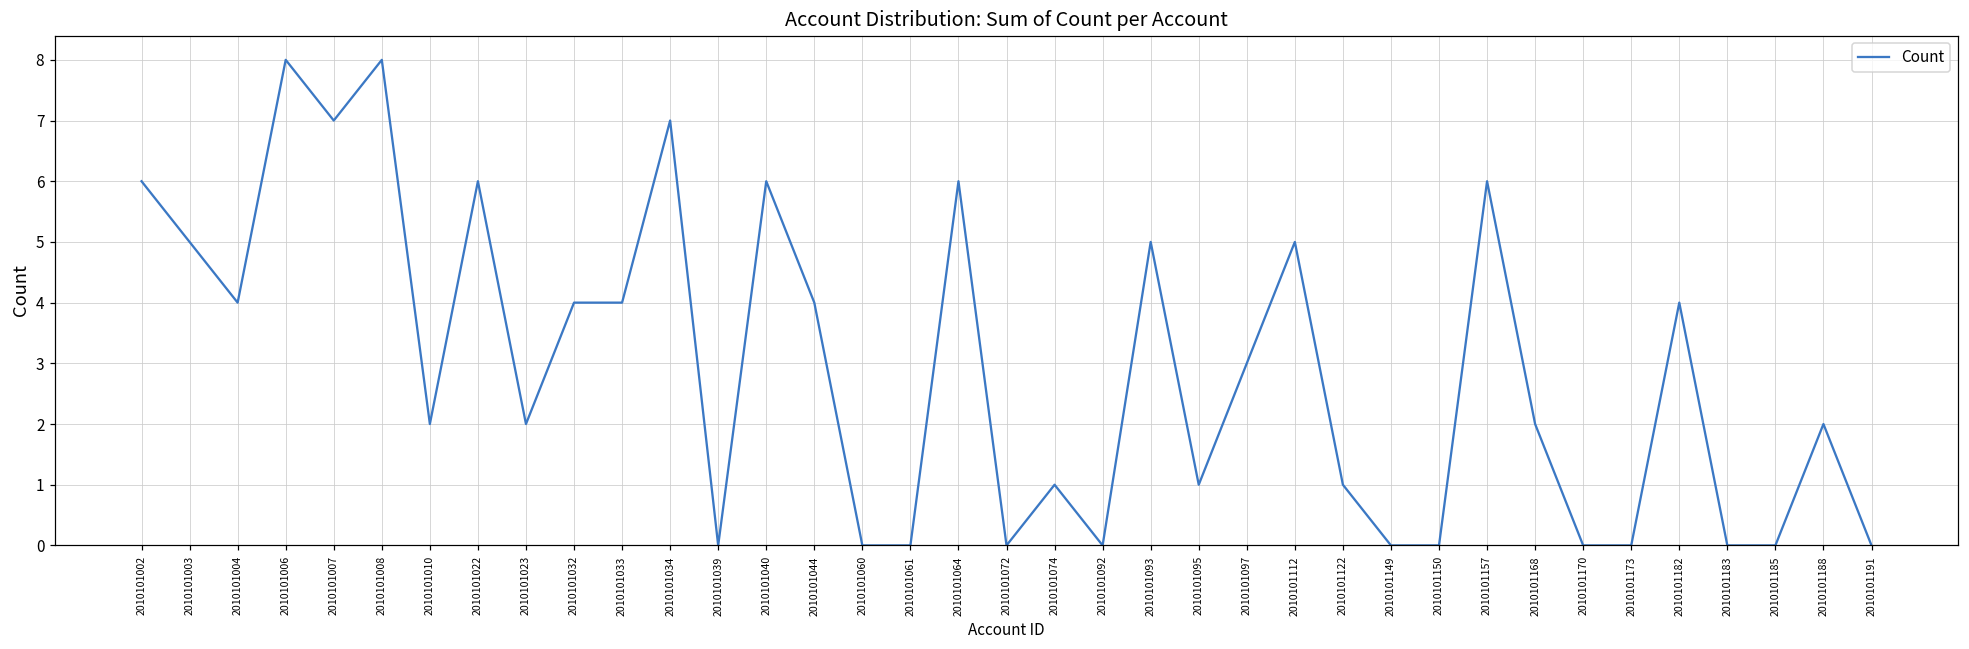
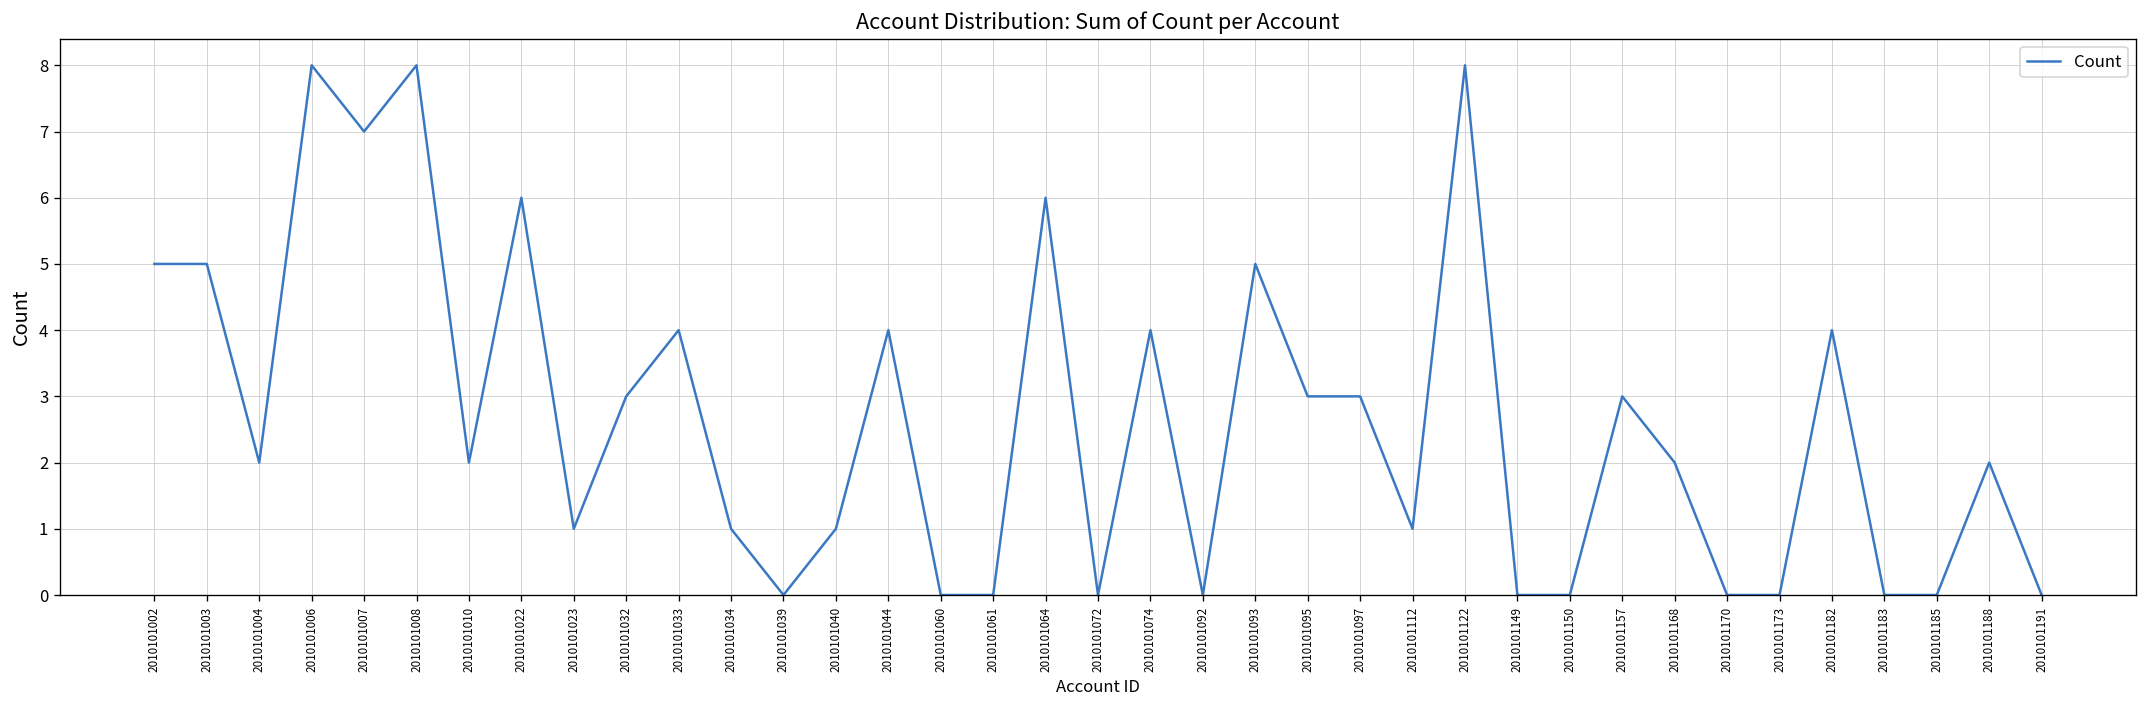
  {
-   "2010101002": 6,
+   "2010101002": 5,
    "2010101003": 5,
-   "2010101004": 4,
+   "2010101004": 2,
    "2010101006": 8,
    "2010101007": 7,
    "2010101008": 8,
    "2010101010": 2,
    "2010101022": 6,
-   "2010101023": 2,
-   "2010101032": 4,
+   "2010101023": 1,
+   "2010101032": 3,
    "2010101033": 4,
-   "2010101034": 7,
+   "2010101034": 1,
    "2010101039": 0,
-   "2010101040": 6,
+   "2010101040": 1,
    "2010101044": 4,
    "2010101060": 0,
    "2010101061": 0,
    "2010101064": 6,
    "2010101072": 0,
-   "2010101074": 1,
+   "2010101074": 4,
    "2010101092": 0,
    "2010101093": 5,
-   "2010101095": 1,
+   "2010101095": 3,
    "2010101097": 3,
-   "2010101112": 5,
-   "2010101122": 1,
+   "2010101112": 1,
+   "2010101122": 8,
    "2010101149": 0,
    "2010101150": 0,
-   "2010101157": 6,
+   "2010101157": 3,
    "2010101168": 2,
    "2010101170": 0,
    "2010101173": 0,
    "2010101182": 4,
    "2010101183": 0,
    "2010101185": 0,
    "2010101188": 2,
    "2010101191": 0
  }
